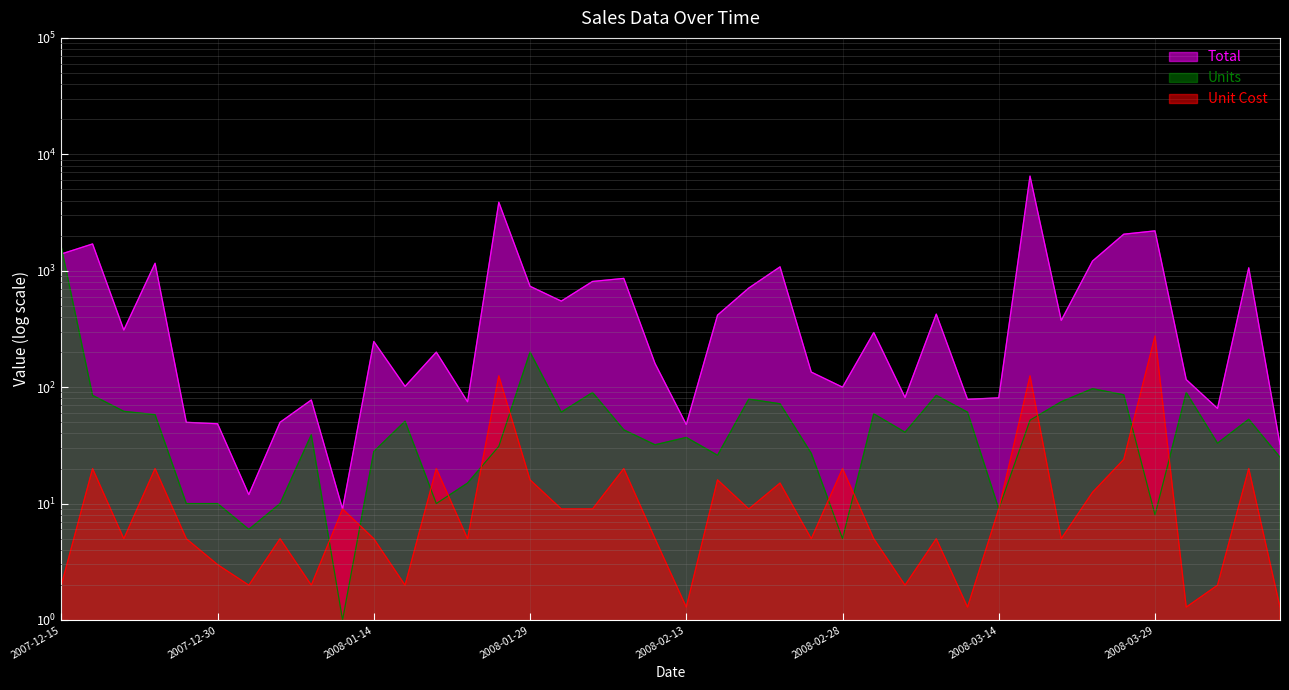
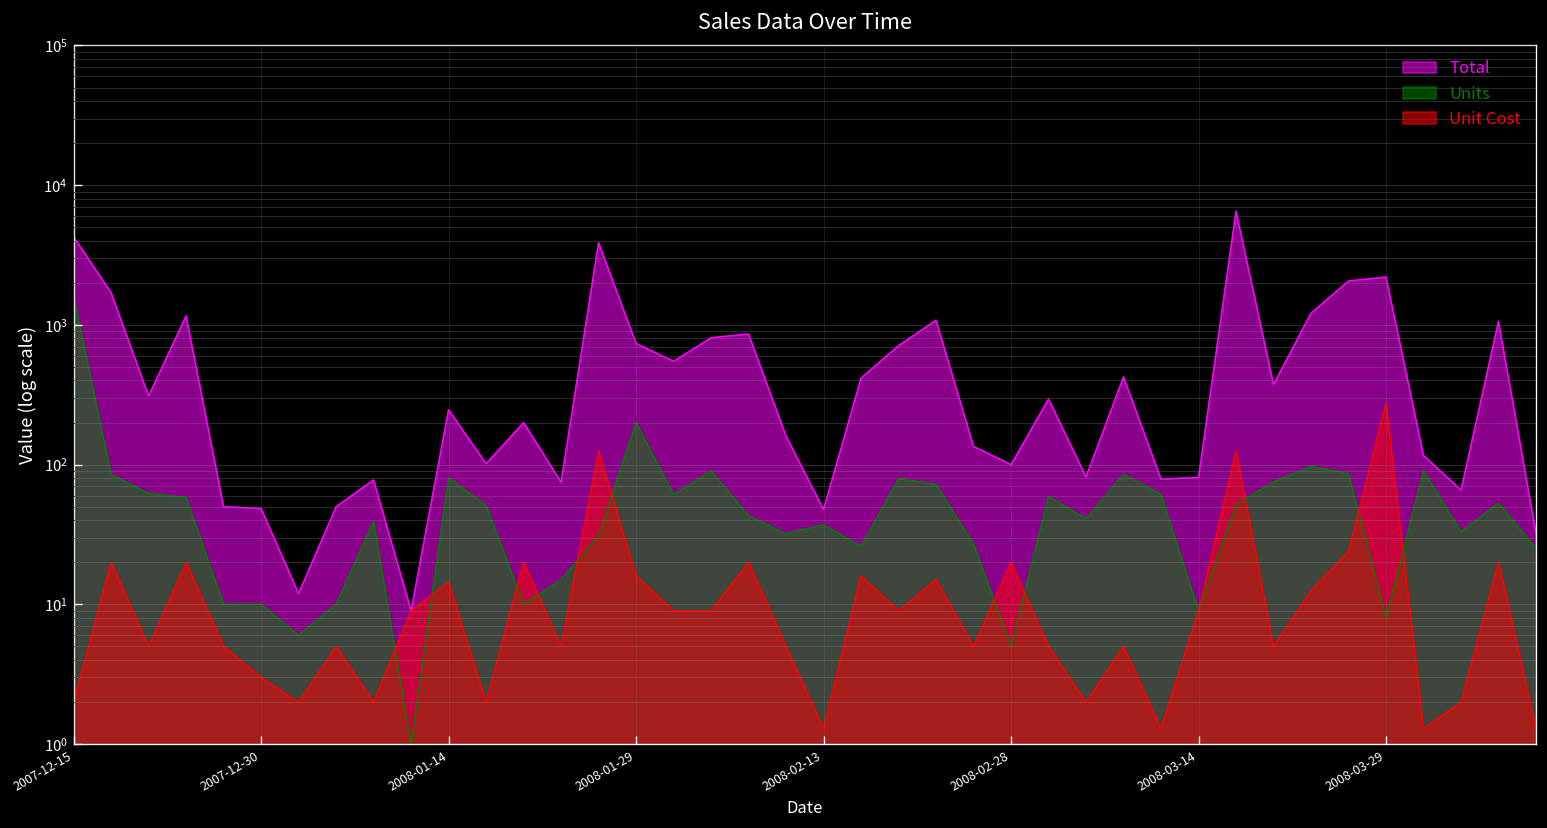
  {
    "Total": {
-     "2007-12-15": 1400,
+     "2007-12-15": 4300,
      "2007-12-30": 48,
      "2008-01-14": 250,
      "2008-01-29": 700,
      "2008-02-13": 48,
      "2008-02-28": 100,
      "2008-03-14": 80,
      "2008-03-29": 2200
    },
    "Units": {
      "2007-12-15": 1600,
      "2007-12-30": 10,
-     "2008-01-14": 28,
+     "2008-01-14": 80,
      "2008-01-29": 200,
      "2008-02-13": 37,
      "2008-02-28": 5,
      "2008-03-29": 8
    },
    "Unit Cost": {
      "2007-12-15": 2.0,
      "2007-12-30": 3.0,
-     "2008-01-14": 5.0,
+     "2008-01-14": 14,
      "2008-01-29": 16,
      "2008-02-13": 1.3,
      "2008-02-28": 20,
      "2008-03-29": 280
    }
  }
